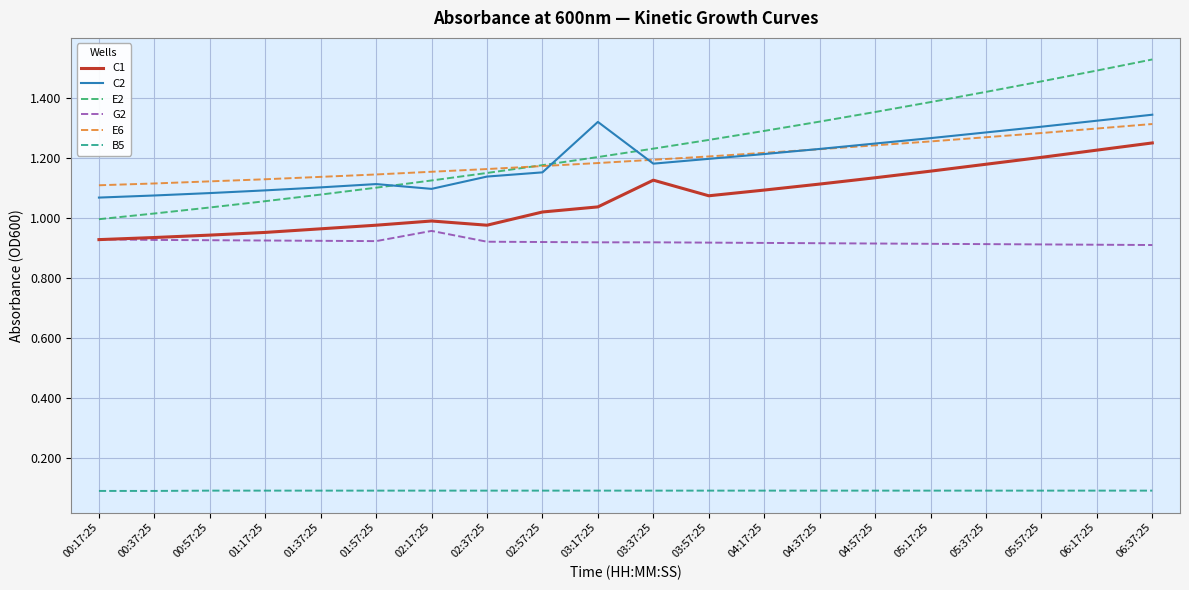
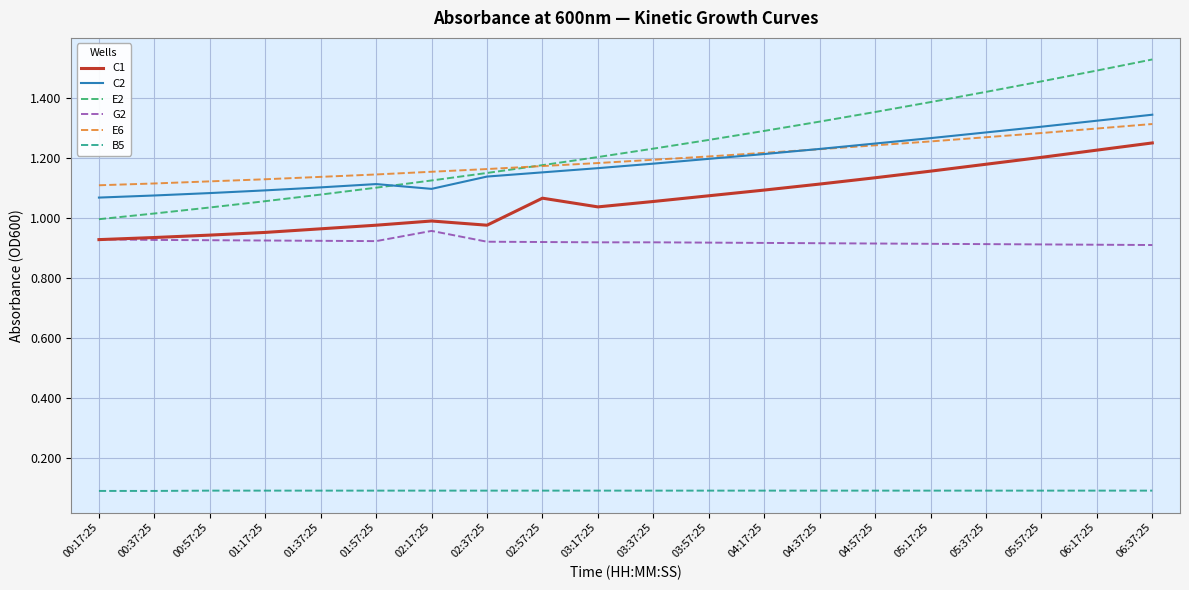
  {
    "C1": {
      "00:57:25": 0.94,
      "01:17:25": 0.95,
      "01:37:25": 0.96,
      "01:57:25": 0.98,
      "02:17:25": 0.99,
      "02:37:25": 0.98,
-     "02:57:25": 1.02,
+     "02:57:25": 1.07,
      "03:17:25": 1.04,
-     "03:37:25": 1.13,
+     "03:37:25": 1.05,
      "03:57:25": 1.07,
      "04:17:25": 1.09,
      "04:37:25": 1.11,
      "04:57:25": 1.13,
      "05:17:25": 1.16,
      "05:37:25": 1.18,
      "05:57:25": 1.20,
      "06:17:25": 1.23,
      "06:37:25": 1.25
    },
    "C2": {
      "00:17:25": 1.07,
      "00:37:25": 1.07,
      "00:57:25": 1.08,
      "01:17:25": 1.09,
      "01:37:25": 1.10,
      "01:57:25": 1.11,
      "02:17:25": 1.10,
      "02:37:25": 1.14,
      "02:57:25": 1.15,
-     "03:17:25": 1.32,
+     "03:17:25": 1.17,
      "03:37:25": 1.18,
      "05:17:25": 1.27,
      "05:37:25": 1.28,
      "05:57:25": 1.30,
      "06:17:25": 1.32,
      "06:37:25": 1.34
    },
    "G2": {
      "00:57:25": 0.93,
      "01:17:25": 0.92,
      "01:37:25": 0.92,
      "01:57:25": 0.92,
      "02:17:25": 0.96,
      "02:37:25": 0.92,
      "02:57:25": 0.92,
      "03:17:25": 0.92,
      "03:37:25": 0.92,
      "03:57:25": 0.92,
      "04:17:25": 0.92,
      "04:37:25": 0.92,
      "04:57:25": 0.91,
      "05:17:25": 0.91,
      "05:37:25": 0.91,
      "05:57:25": 0.91,
      "06:17:25": 0.91,
      "06:37:25": 0.91
    },
    "E6": {
      "00:17:25": 1.11,
      "00:37:25": 1.11,
      "00:57:25": 1.12,
      "01:17:25": 1.13,
      "01:37:25": 1.14,
      "01:57:25": 1.14,
      "02:17:25": 1.15,
      "02:37:25": 1.16,
      "03:17:25": 1.18,
      "03:37:25": 1.19,
      "05:17:25": 1.25,
      "05:37:25": 1.27,
      "05:57:25": 1.28,
      "06:17:25": 1.30,
      "06:37:25": 1.31
    }
  }
